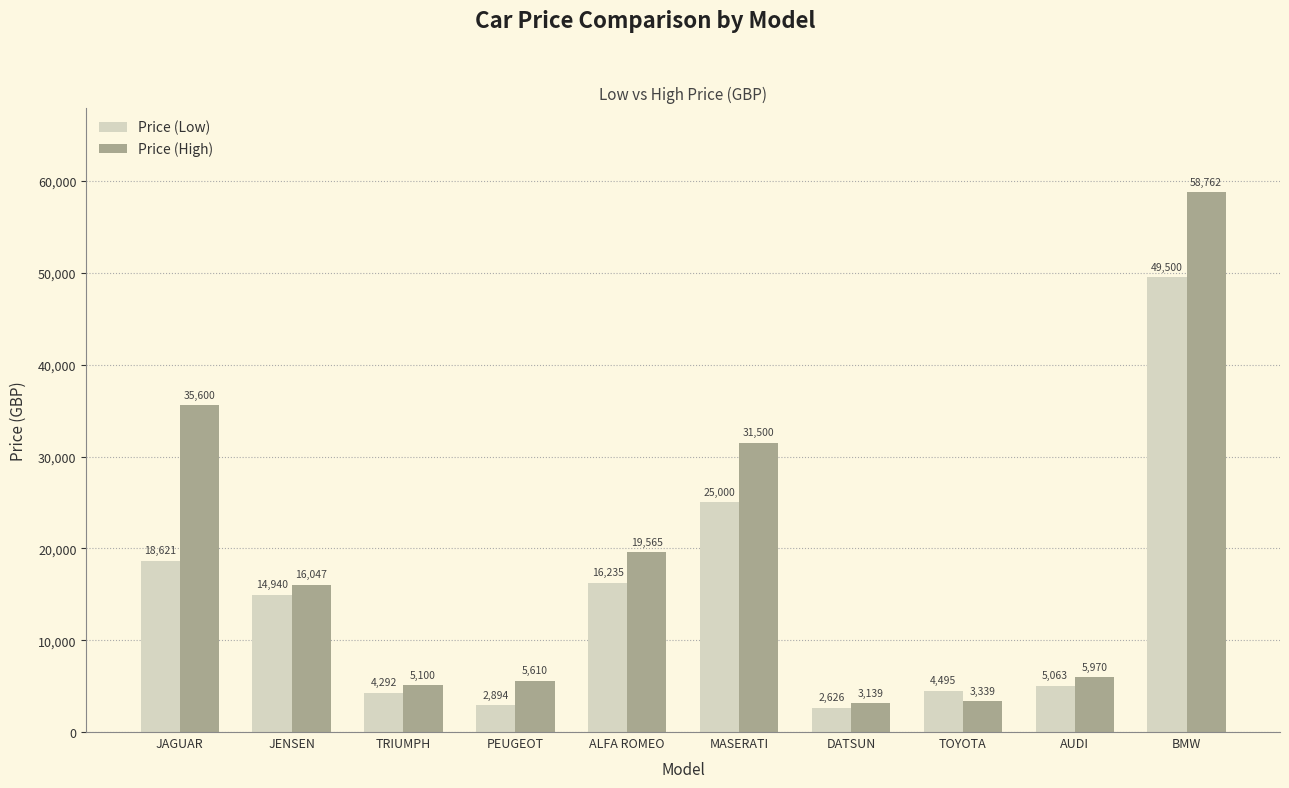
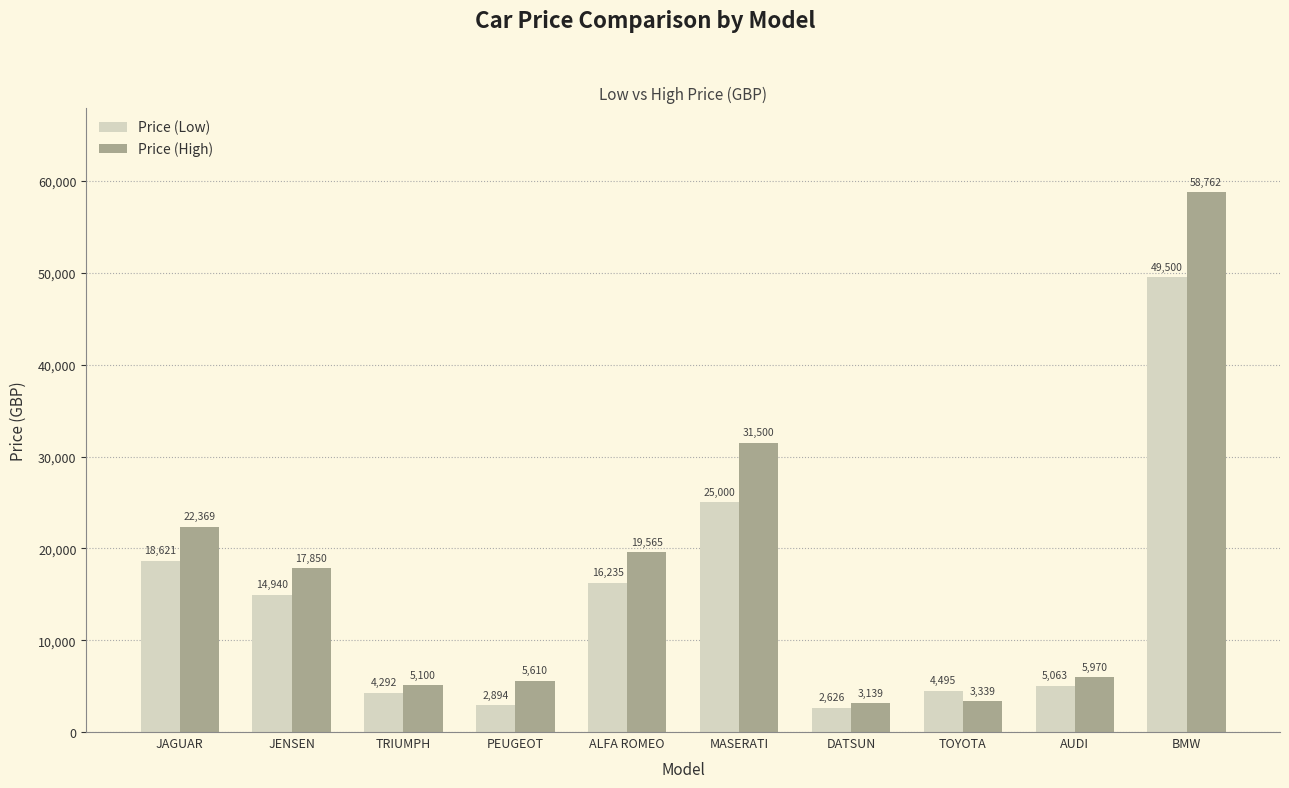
  {
    "Price (Low)": {
      "JAGUAR": "18,621",
      "JENSEN": "14,940",
      "TRIUMPH": "4,292",
      "PEUGEOT": "2,894",
      "ALFA ROMEO": "16,235",
      "MASERATI": "25,000",
      "DATSUN": "2,626",
      "TOYOTA": "4,495",
      "AUDI": "5,063",
      "BMW": "49,500"
    },
    "Price (High)": {
-     "JAGUAR": "35,600",
-     "JENSEN": "16,047",
+     "JAGUAR": "22,369",
+     "JENSEN": "17,850",
      "TRIUMPH": "5,100",
      "PEUGEOT": "5,610",
      "ALFA ROMEO": "19,565",
      "MASERATI": "31,500",
      "DATSUN": "3,139",
      "TOYOTA": "3,339",
      "AUDI": "5,970",
      "BMW": "58,762"
    }
  }
